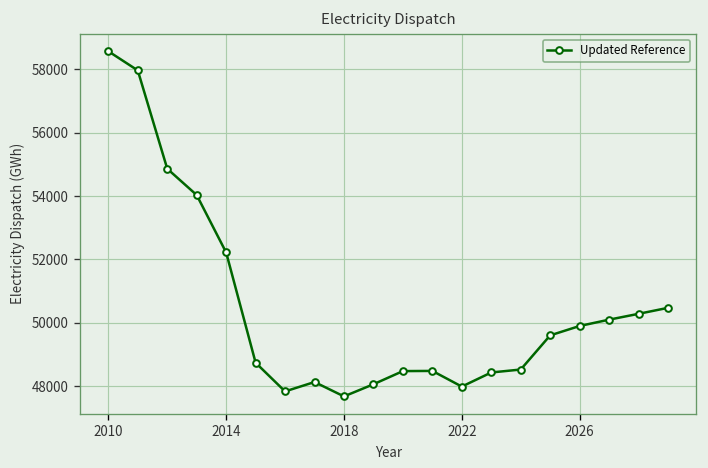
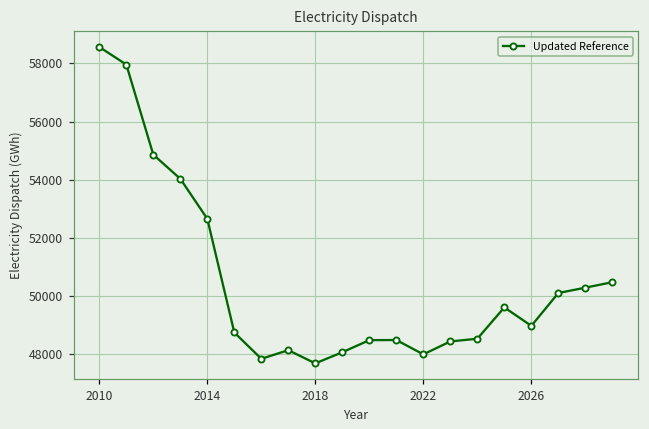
  {
    "2010": 58600,
-   "2014": 52200,
+   "2014": 52700,
    "2018": 47700,
    "2022": 48000,
-   "2026": 49900
+   "2026": 49000
  }
